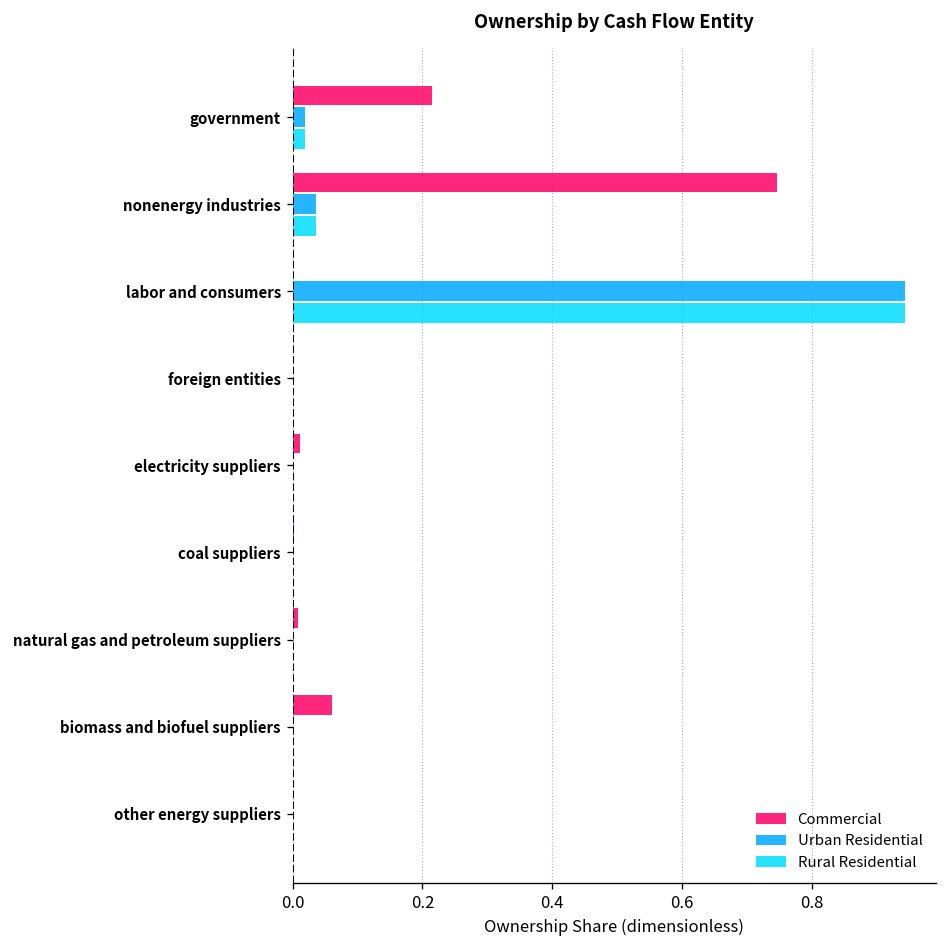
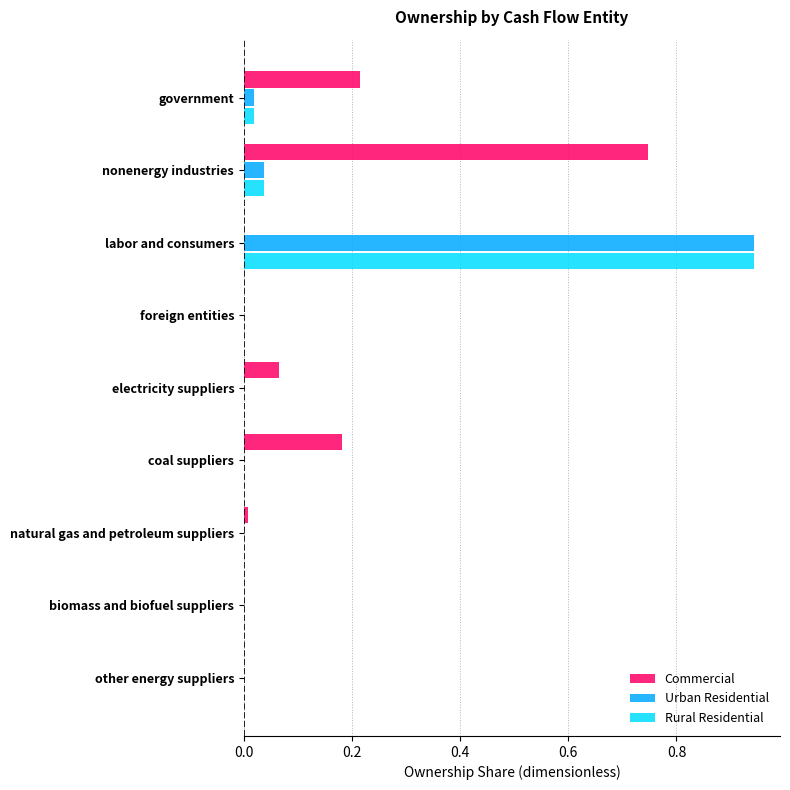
  {
    "Commercial": {
      "government": 0.22,
      "nonenergy industries": 0.75,
      "labor and consumers": 0.00,
      "foreign entities": 0.00,
-     "electricity suppliers": 0.01,
-     "coal suppliers": 0.00,
+     "electricity suppliers": 0.07,
+     "coal suppliers": 0.18,
      "natural gas and petroleum suppliers": 0.01,
-     "biomass and biofuel suppliers": 0.06,
+     "biomass and biofuel suppliers": 0.00,
      "other energy suppliers": 0.00
    }
  }
